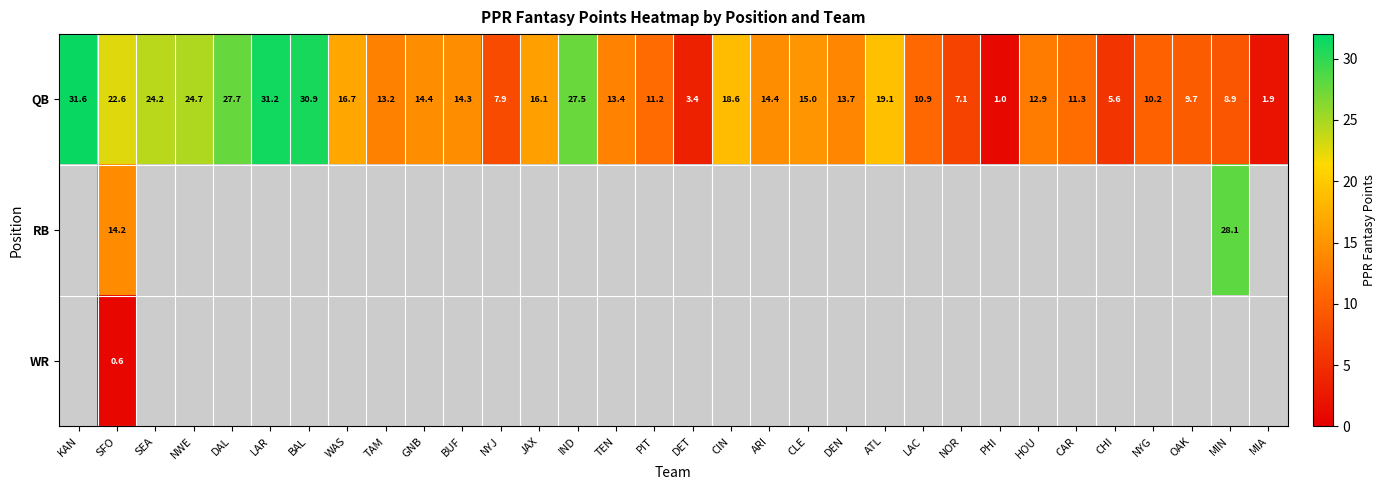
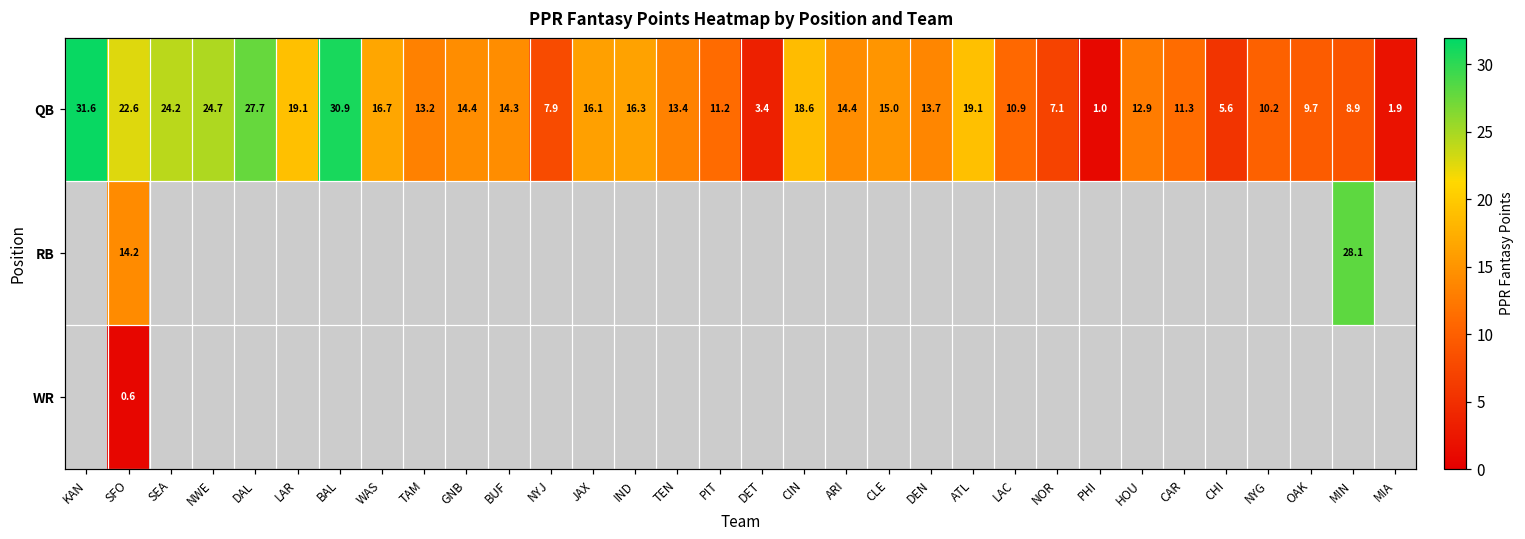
  {
    "QB": {
      "KAN": 31.6,
      "SFO": 22.6,
      "SEA": 24.2,
      "NWE": 24.7,
      "DAL": 27.7,
-     "LAR": 31.2,
+     "LAR": 19.1,
      "BAL": 30.9,
      "WAS": 16.7,
      "TAM": 13.2,
      "GNB": 14.4,
      "BUF": 14.3,
      "NYJ": 7.9,
      "JAX": 16.1,
-     "IND": 27.5,
+     "IND": 16.3,
      "TEN": 13.4,
      "PIT": 11.2,
      "DET": 3.4,
      "CIN": 18.6,
      "ARI": 14.4,
      "CLE": 15.0,
      "DEN": 13.7,
      "ATL": 19.1,
      "LAC": 10.9,
      "NOR": 7.1,
      "PHI": 1.0,
      "HOU": 12.9,
      "CAR": 11.3,
      "CHI": 5.6,
      "NYG": 10.2,
      "OAK": 9.7,
      "MIN": 8.9,
      "MIA": 1.9
    },
    "RB": {
      "SFO": 14.2,
      "MIN": 28.1
    },
    "WR": {
      "SFO": 0.6
    }
  }
